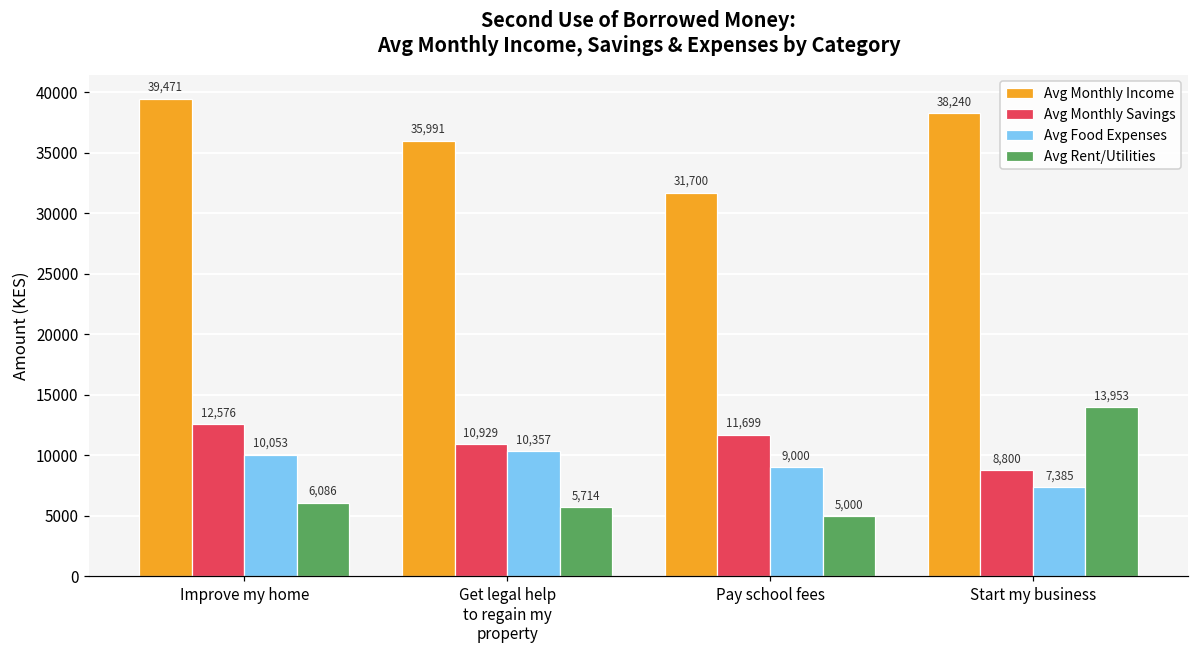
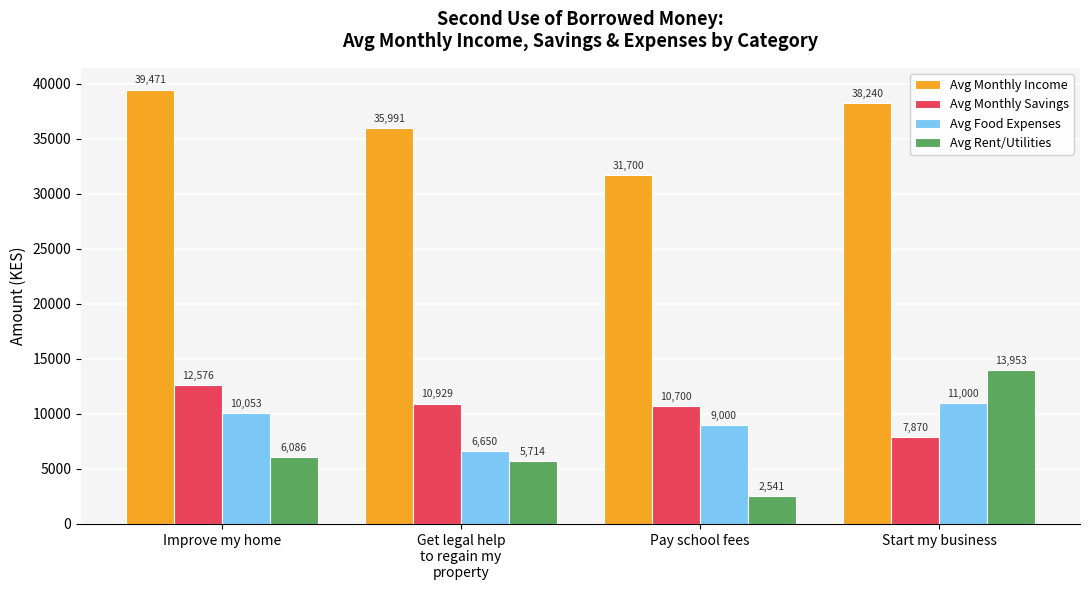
  {
    "Avg Monthly Income": {
      "Improve my home": "39,471",
      "Get legal help to regain my property": "35,991",
      "Pay school fees": "31,700",
      "Start my business": "38,240"
    },
    "Avg Monthly Savings": {
      "Improve my home": "12,576",
      "Get legal help to regain my property": "10,929",
-     "Pay school fees": "11,699",
-     "Start my business": "8,800"
+     "Pay school fees": "10,700",
+     "Start my business": "7,870"
    },
    "Avg Food Expenses": {
      "Improve my home": "10,053",
-     "Get legal help to regain my property": "10,357",
+     "Get legal help to regain my property": "6,650",
      "Pay school fees": "9,000",
-     "Start my business": "7,385"
+     "Start my business": "11,000"
    },
    "Avg Rent/Utilities": {
      "Improve my home": "6,086",
      "Get legal help to regain my property": "5,714",
-     "Pay school fees": "5,000",
+     "Pay school fees": "2,541",
      "Start my business": "13,953"
    }
  }
